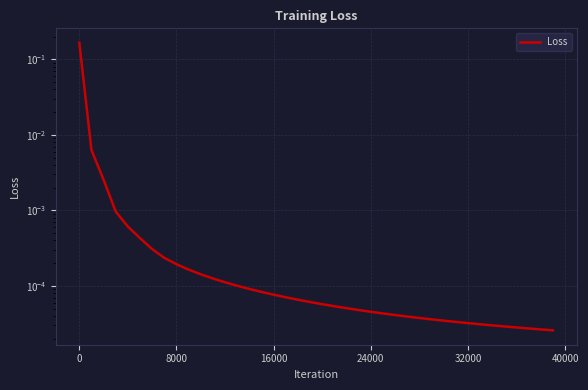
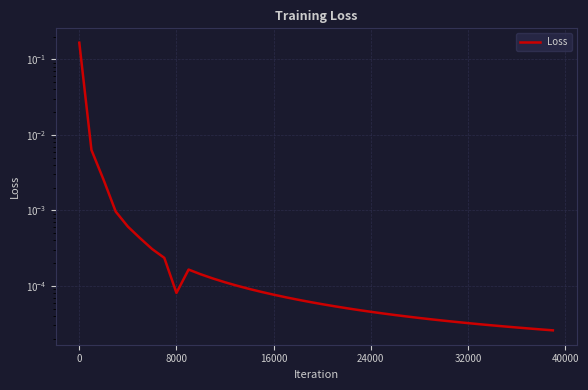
  {
    "0": 0.17,
-   "8000": 0.00019,
+   "8000": 0.00008,
    "16000": 0.00008,
    "24000": 0.00005,
    "32000": 0.00003
  }
